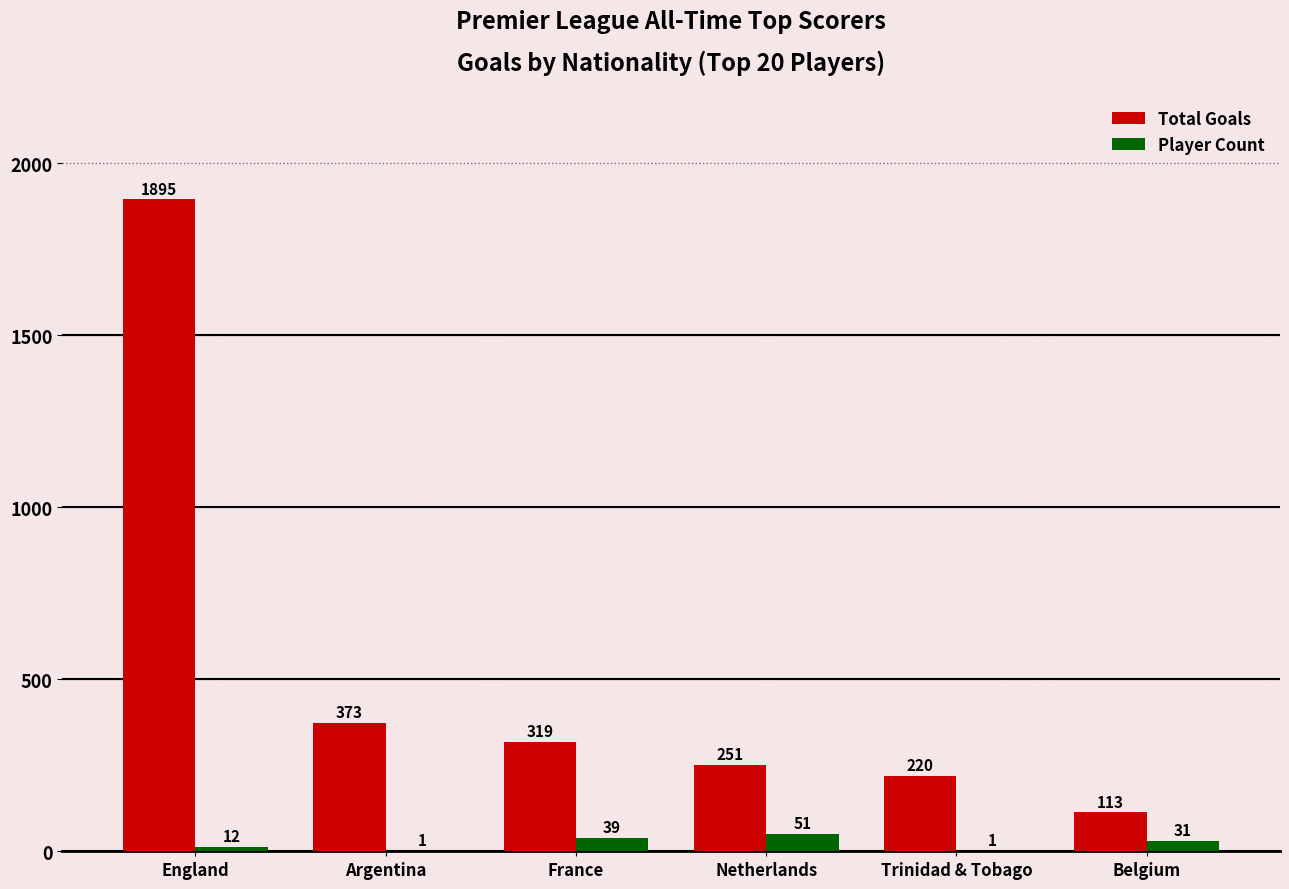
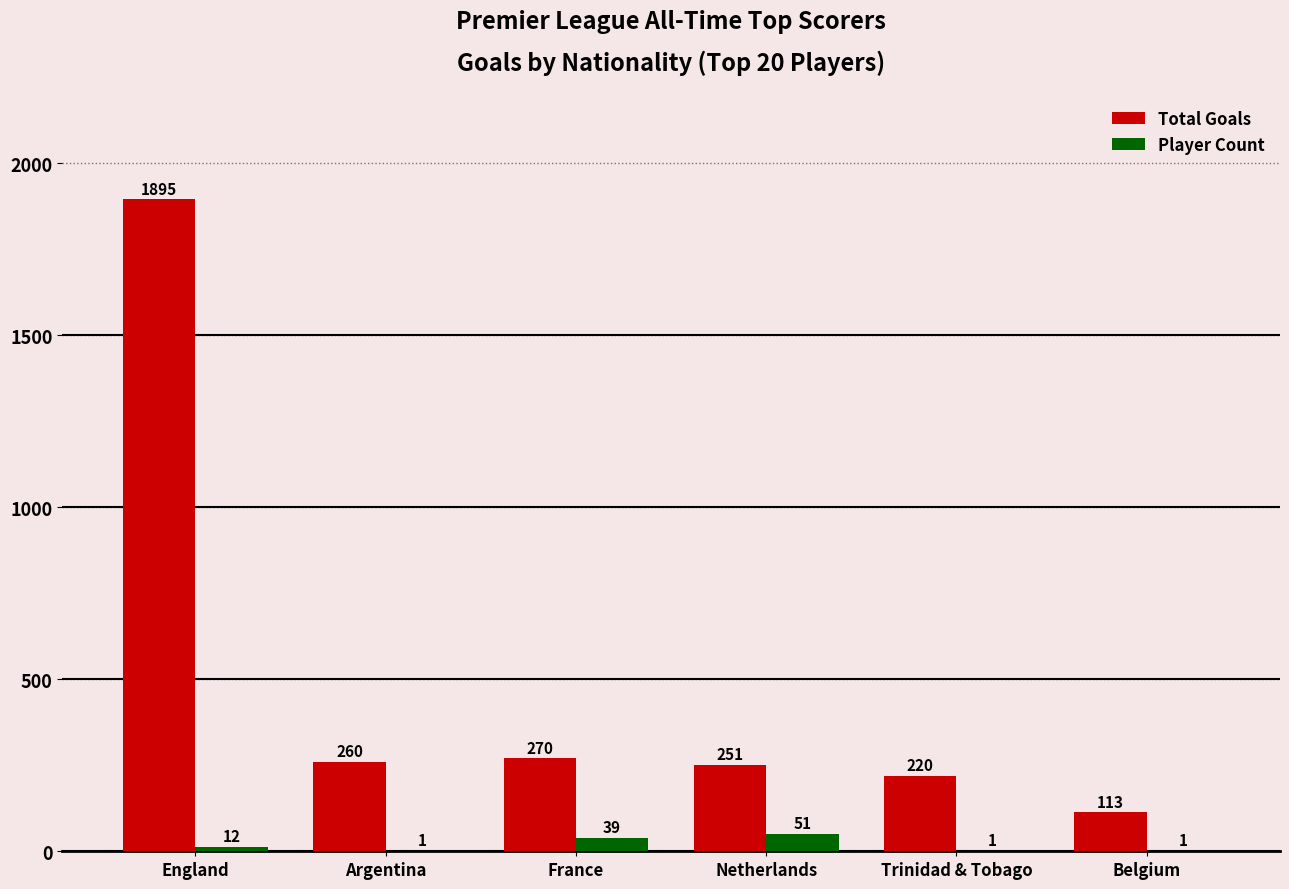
  {
    "Total Goals": {
      "England": 1895,
-     "Argentina": 373,
-     "France": 319,
+     "Argentina": 260,
+     "France": 270,
      "Netherlands": 251,
      "Trinidad & Tobago": 220,
      "Belgium": 113
    },
    "Player Count": {
      "England": 12,
      "Argentina": 1,
      "France": 39,
      "Netherlands": 51,
      "Trinidad & Tobago": 1,
-     "Belgium": 31
+     "Belgium": 1
    }
  }
